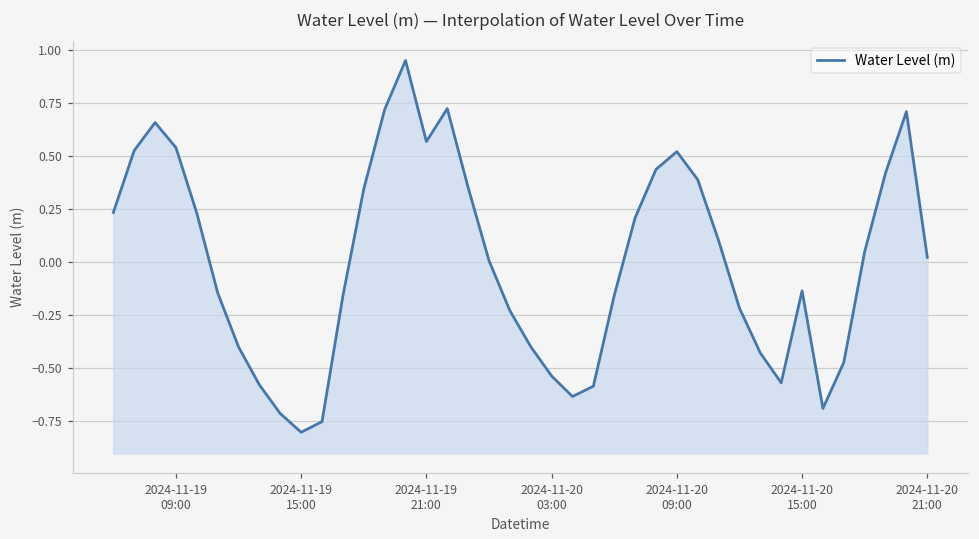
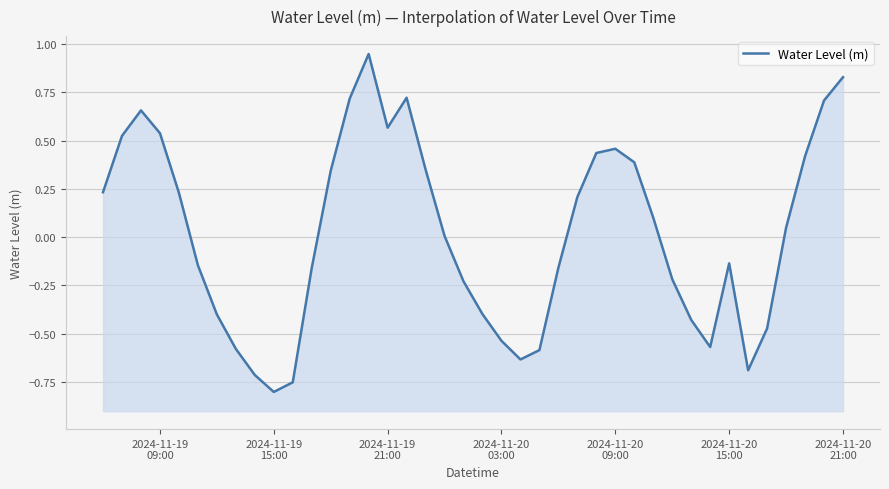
  {
    "2024-11-19 09:00": 0.54,
    "2024-11-19 15:00": -0.80,
    "2024-11-19 21:00": 0.57,
    "2024-11-20 03:00": -0.54,
-   "2024-11-20 09:00": 0.52,
+   "2024-11-20 09:00": 0.46,
    "2024-11-20 15:00": -0.14,
-   "2024-11-20 21:00": 0.02
+   "2024-11-20 21:00": 0.83
  }
